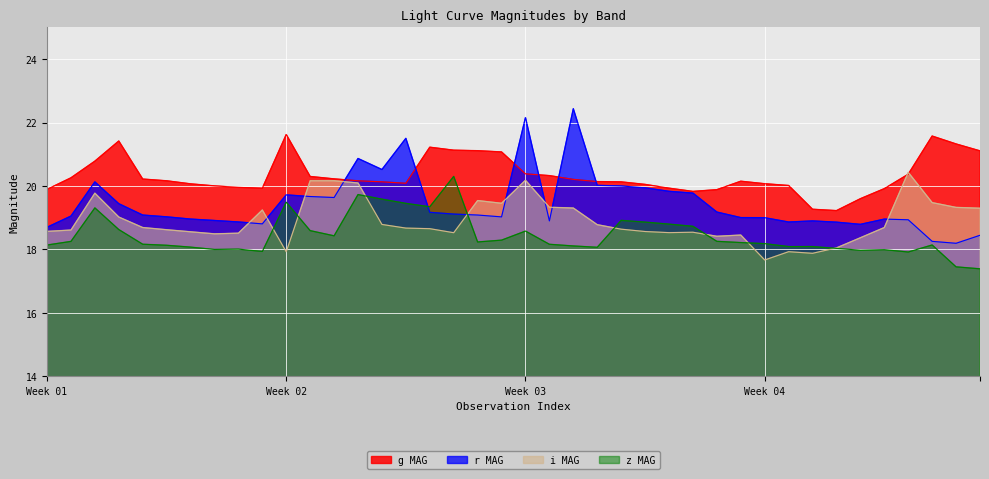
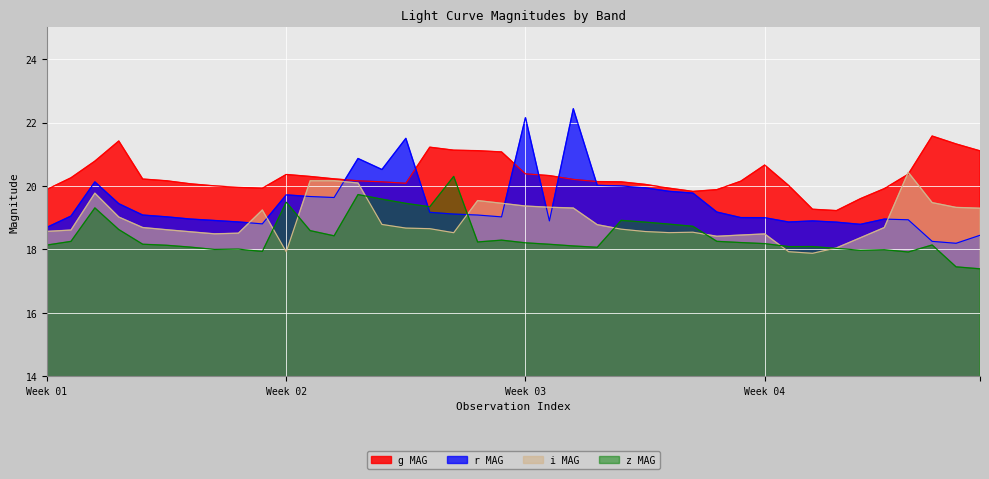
  {
    "g MAG": {
      "Week 01": 19.9,
-     "Week 02": 21.6,
+     "Week 02": 20.4,
      "Week 03": 20.4,
-     "Week 04": 20.1
+     "Week 04": 20.7
    },
    "r MAG": {
      "Week 01": 18.7,
      "Week 02": 19.7,
      "Week 03": 22.2,
      "Week 04": 19.0
    },
    "i MAG": {
      "Week 01": 18.6,
      "Week 02": 17.9,
-     "Week 03": 20.2,
-     "Week 04": 17.7
+     "Week 03": 19.4,
+     "Week 04": 18.5
    },
    "z MAG": {
      "Week 01": 18.1,
      "Week 02": 19.5,
-     "Week 03": 18.6,
+     "Week 03": 18.2,
      "Week 04": 18.2
    }
  }
